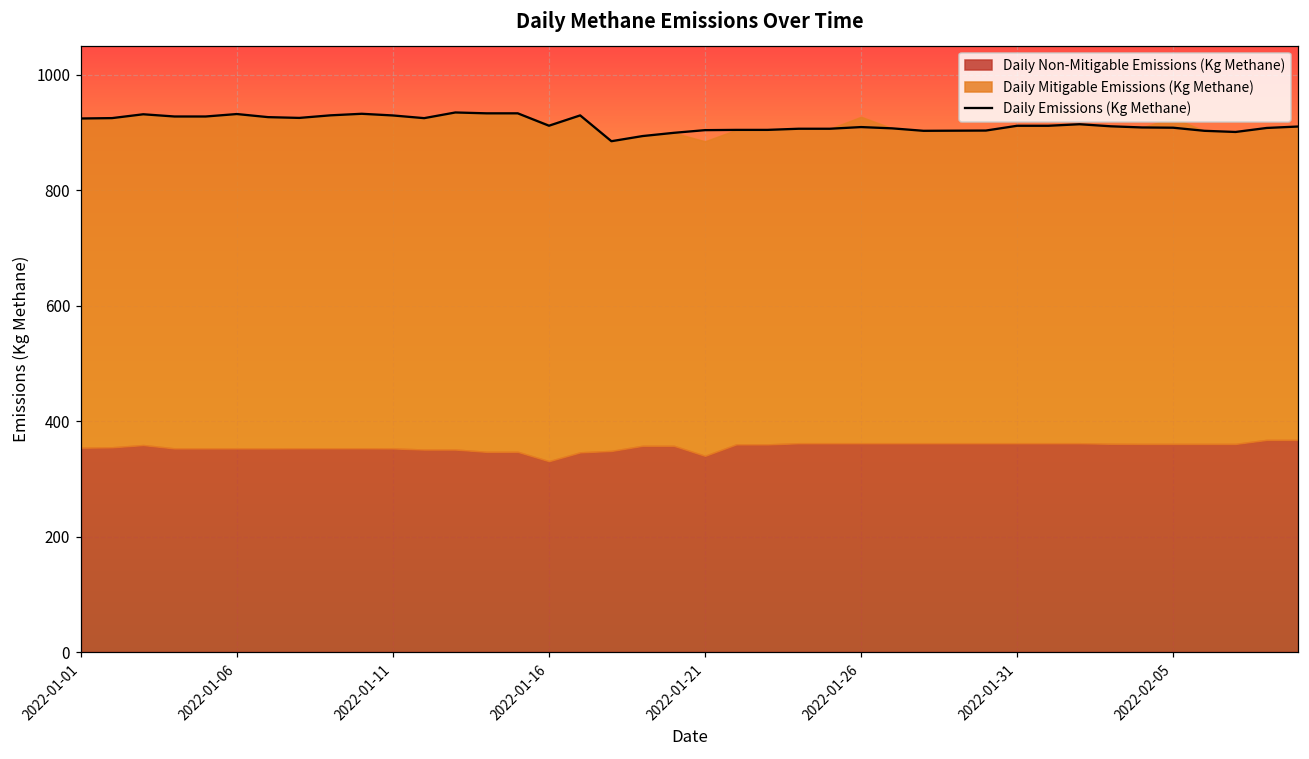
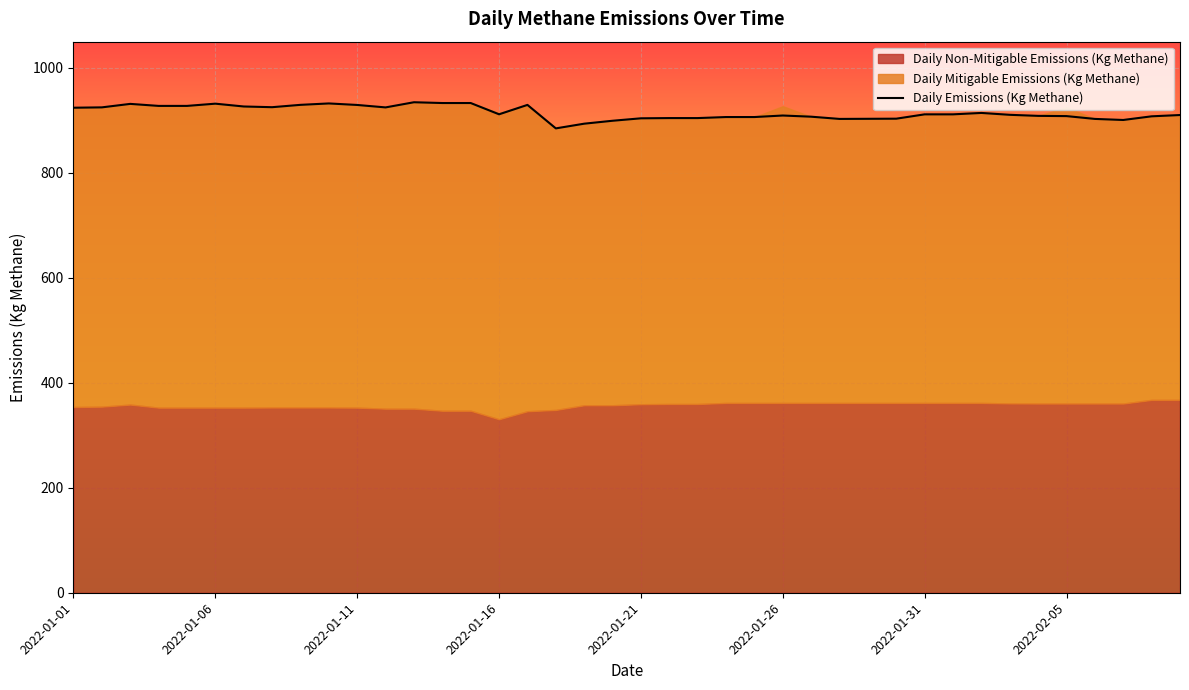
  {
    "Daily Non-Mitigable Emissions (Kg Methane)": {
      "2022-01-01": 350,
      "2022-01-06": 350,
      "2022-01-11": 350,
      "2022-01-16": 330,
-     "2022-01-21": 340,
+     "2022-01-21": 360,
      "2022-01-26": 360,
      "2022-01-31": 360,
      "2022-02-05": 360
    },
    "Daily Emissions (Kg Methane)": {
      "2022-01-26": 910,
      "2022-02-05": 910
    },
    "Daily Mitigable Emissions (Kg Methane)": {
      "2022-01-26": 570
    }
  }
